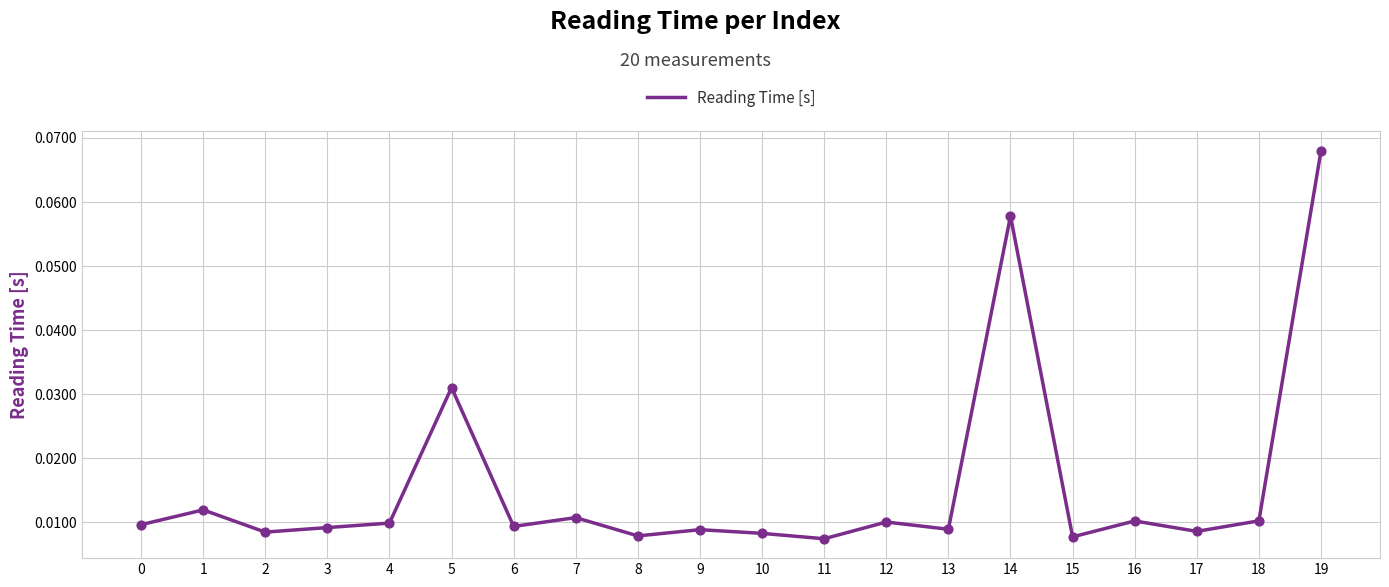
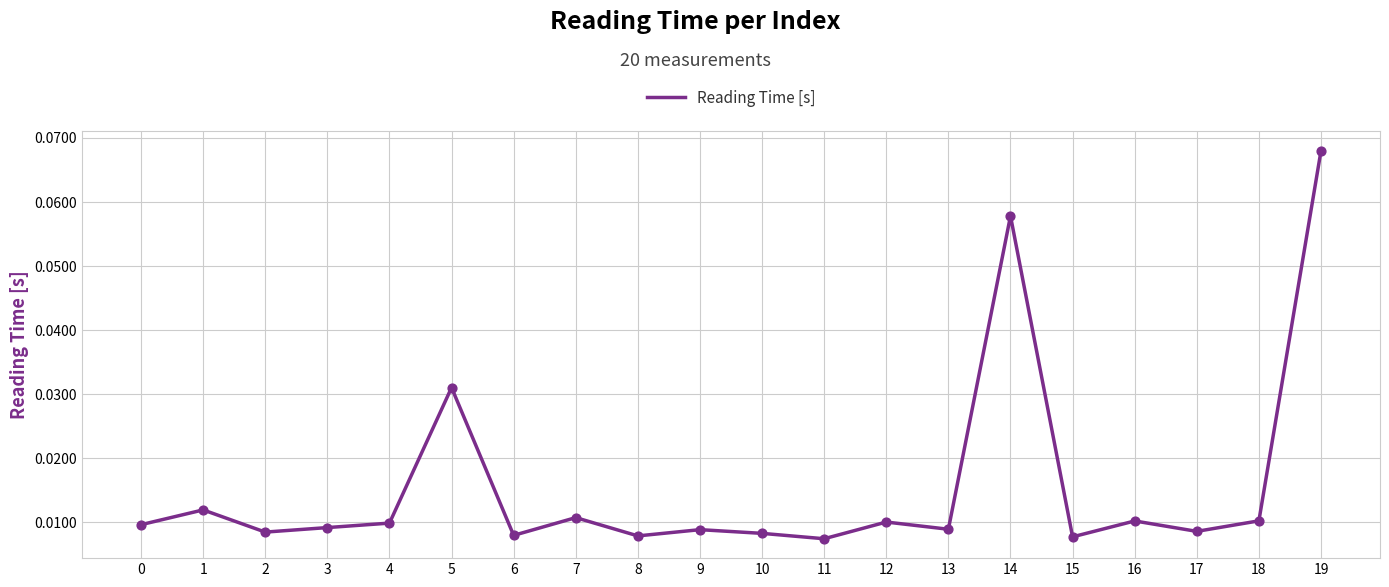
  {
    "0": 0.010,
    "1": 0.012,
    "2": 0.008,
    "3": 0.009,
    "4": 0.010,
    "5": 0.031,
-   "6": 0.009,
+   "6": 0.008,
    "7": 0.011,
    "8": 0.008,
    "9": 0.009,
    "10": 0.008,
    "11": 0.007,
    "12": 0.010,
    "13": 0.009,
    "14": 0.058,
    "15": 0.008,
    "16": 0.010,
    "17": 0.009,
    "18": 0.010,
    "19": 0.068
  }
